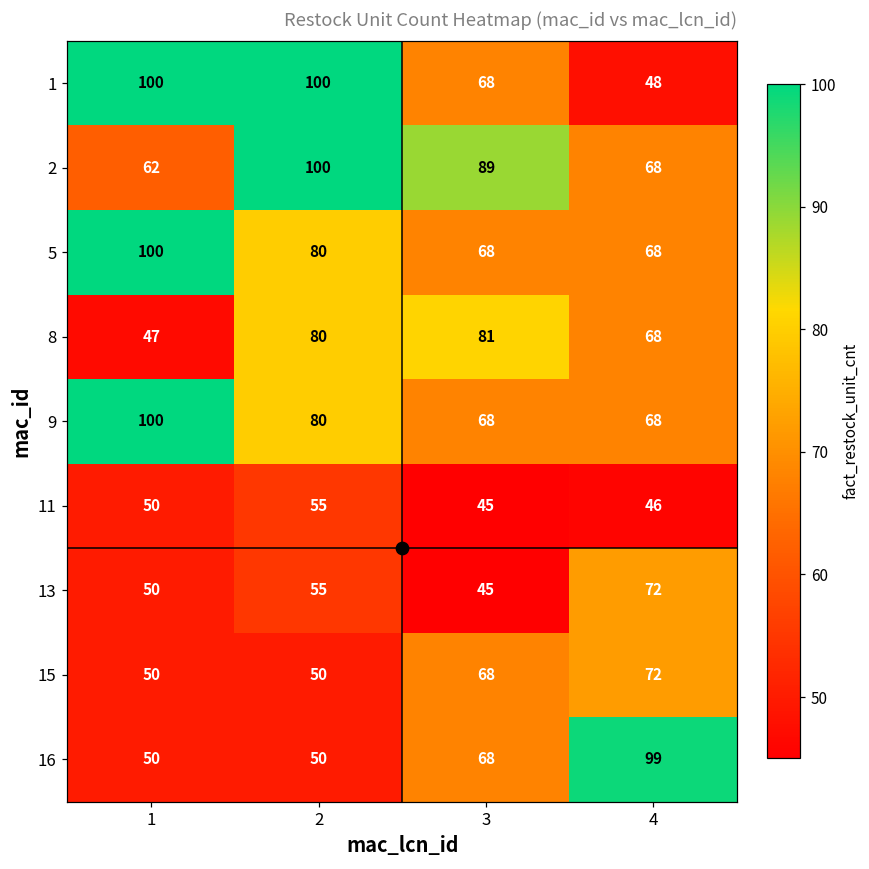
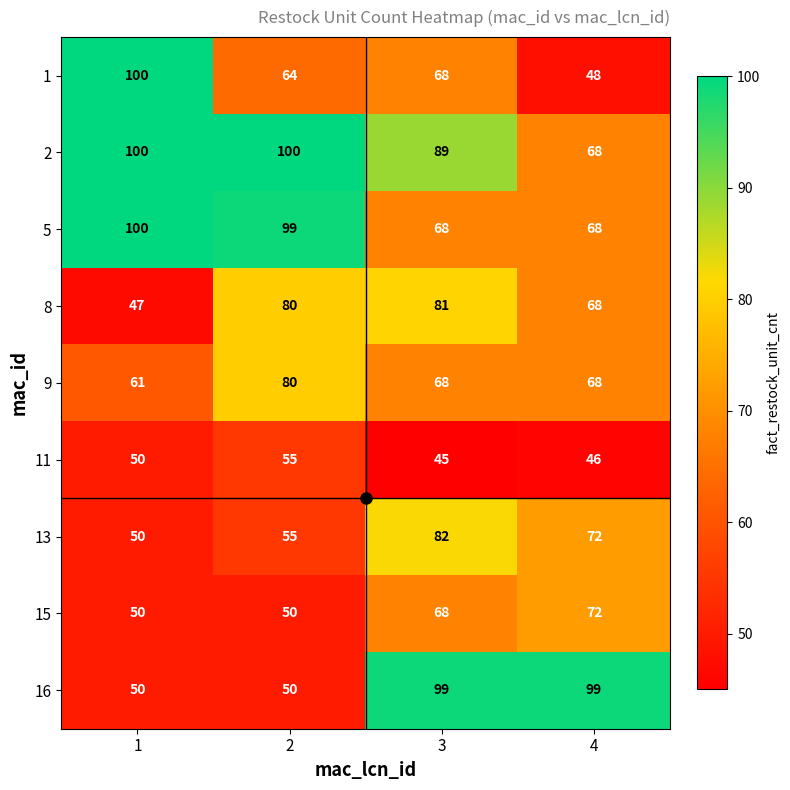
  {
    "1": {
      "1": 100,
-     "2": 100,
+     "2": 64,
      "3": 68,
      "4": 48
    },
    "2": {
-     "1": 62,
+     "1": 100,
      "2": 100,
      "3": 89,
      "4": 68
    },
    "5": {
      "1": 100,
-     "2": 80,
+     "2": 99,
      "3": 68,
      "4": 68
    },
    "8": {
      "1": 47,
      "2": 80,
      "3": 81,
      "4": 68
    },
    "9": {
-     "1": 100,
+     "1": 61,
      "2": 80,
      "3": 68,
      "4": 68
    },
    "11": {
      "1": 50,
      "2": 55,
      "3": 45,
      "4": 46
    },
    "13": {
      "1": 50,
      "2": 55,
-     "3": 45,
+     "3": 82,
      "4": 72
    },
    "15": {
      "1": 50,
      "2": 50,
      "3": 68,
      "4": 72
    },
    "16": {
      "1": 50,
      "2": 50,
-     "3": 68,
+     "3": 99,
      "4": 99
    }
  }
